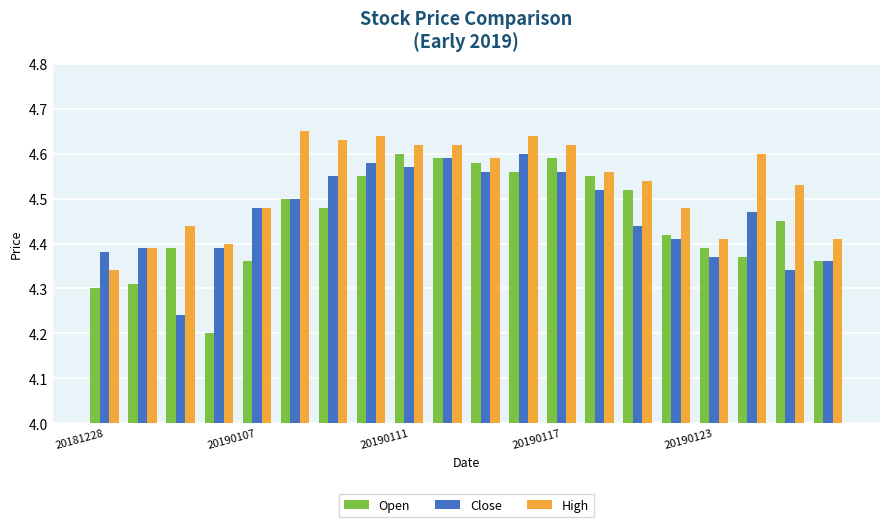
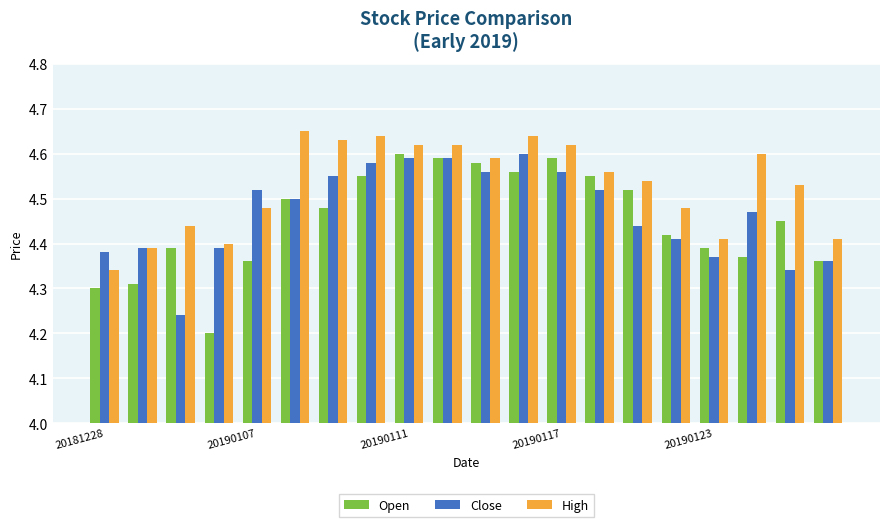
  {
    "Close": {
      "20181228": 4.38,
-     "20190107": 4.48,
-     "20190111": 4.57,
+     "20190107": 4.52,
+     "20190111": 4.59,
      "20190117": 4.56,
      "20190123": 4.37
    }
  }
